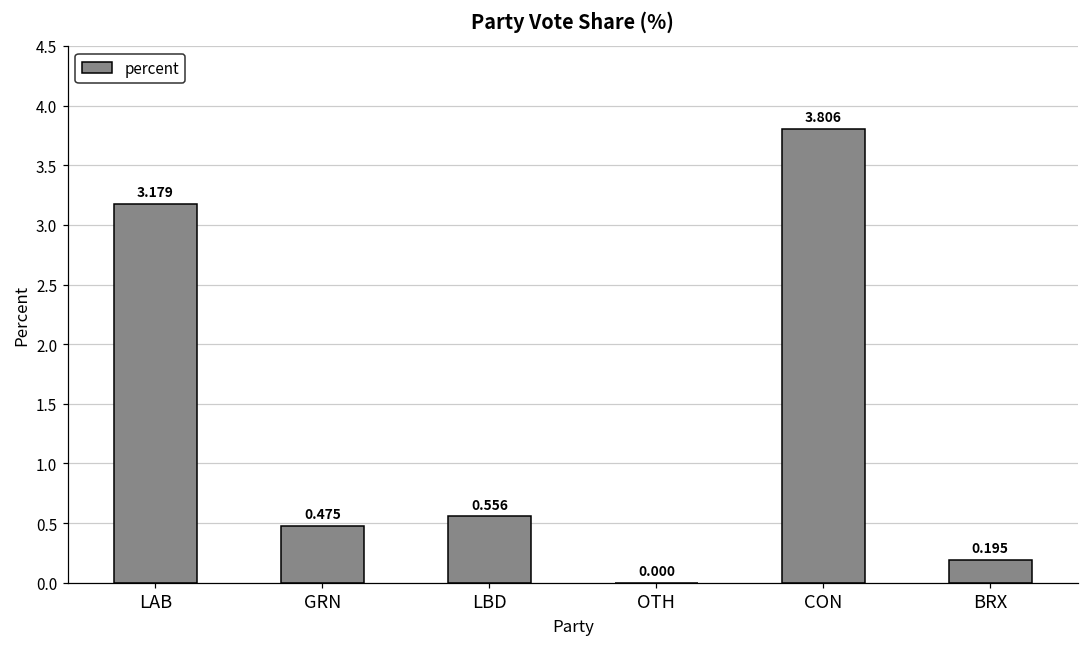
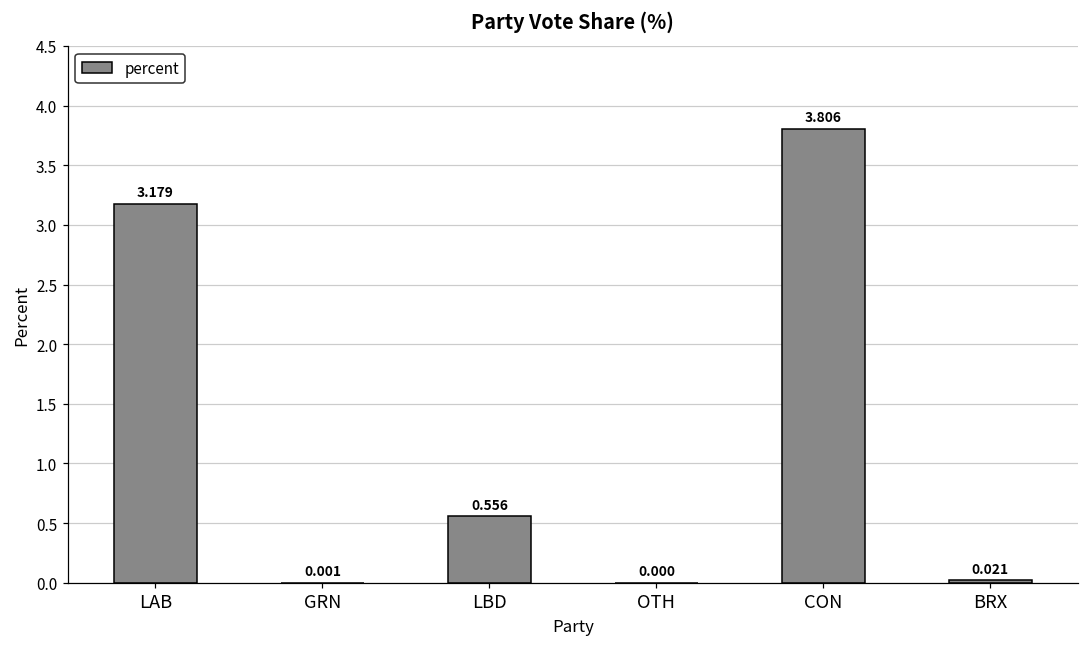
  {
    "LAB": 3.179,
-   "GRN": 0.475,
+   "GRN": 0.001,
    "LBD": 0.556,
    "OTH": 0.000,
    "CON": 3.806,
-   "BRX": 0.195
+   "BRX": 0.021
  }
